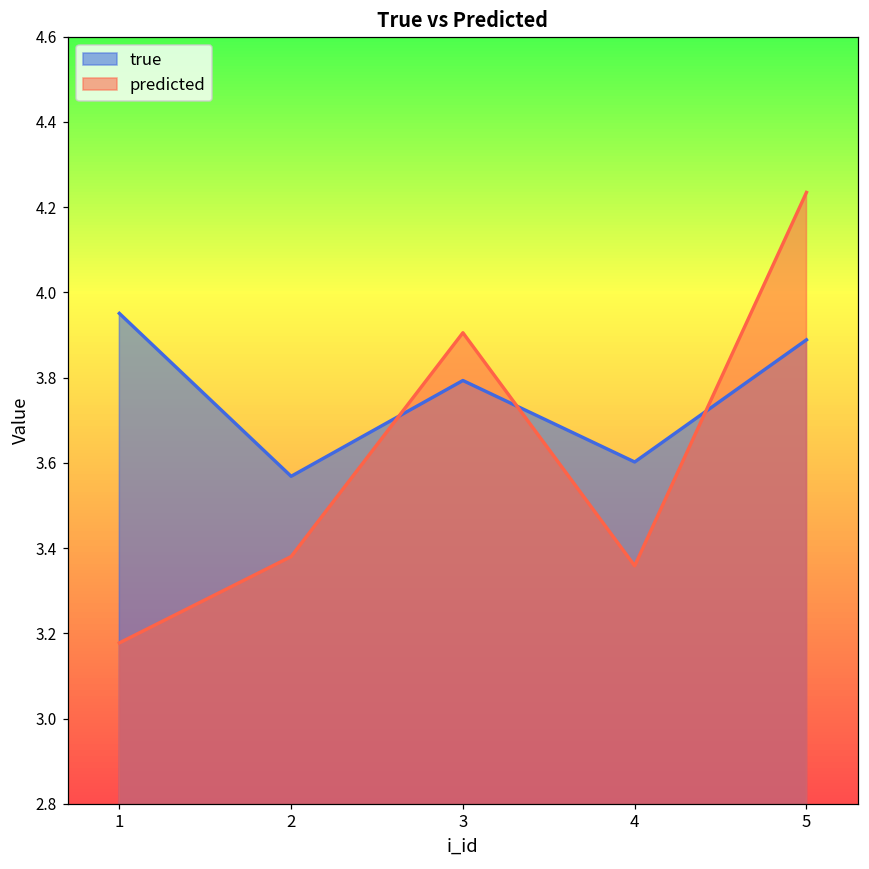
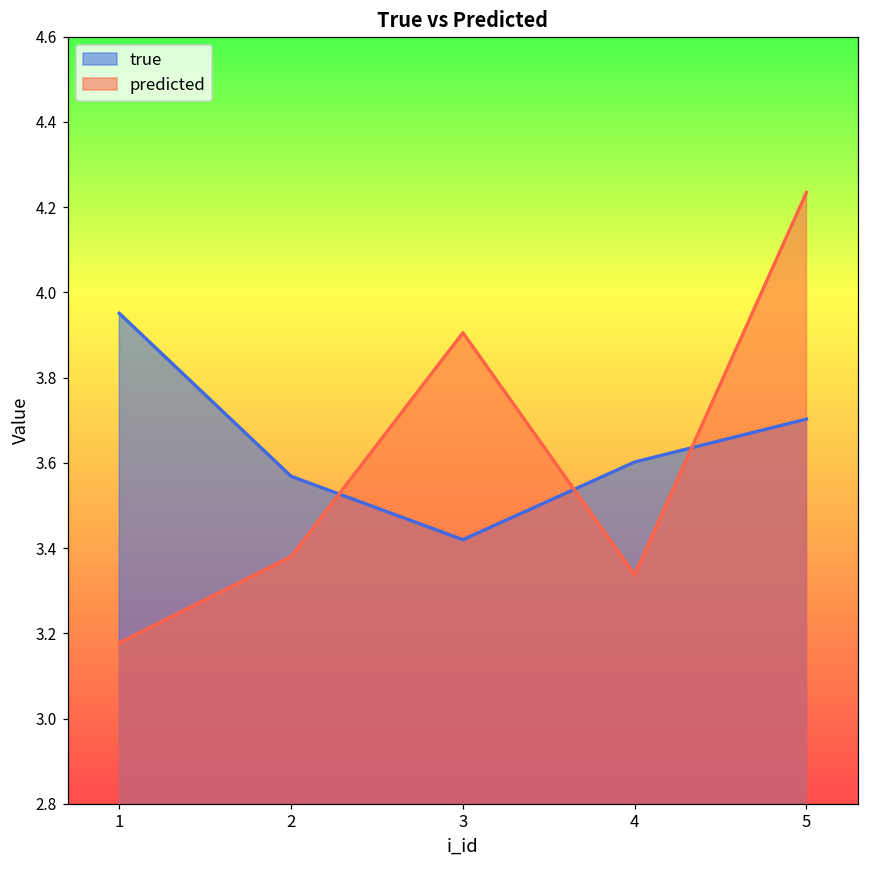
  {
    "true": {
      "1": 3.95,
      "2": 3.57,
-     "3": 3.79,
+     "3": 3.42,
      "4": 3.60,
-     "5": 3.89
+     "5": 3.70
    },
    "predicted": {
      "1": 3.18,
      "2": 3.38,
      "3": 3.91,
-     "4": 3.36,
+     "4": 3.34,
      "5": 4.23
    }
  }
